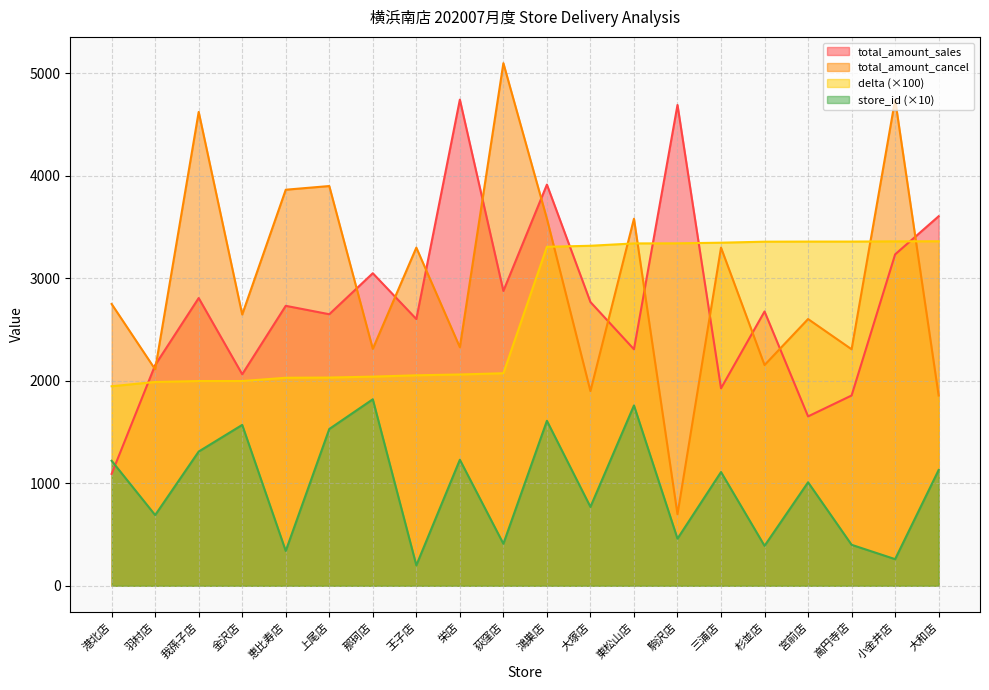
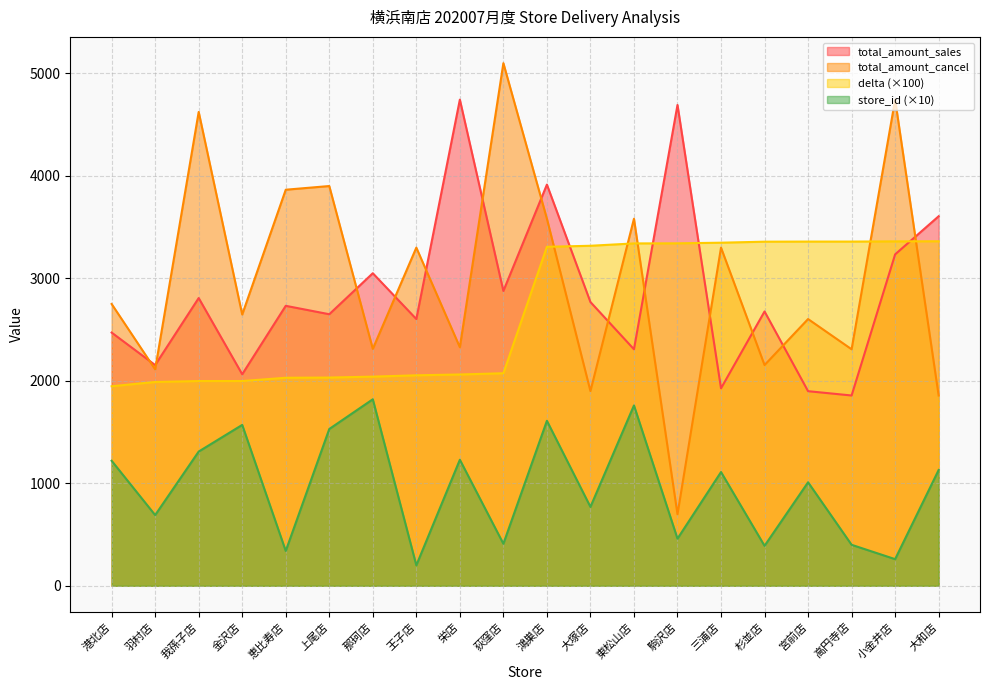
  {
    "total_amount_sales": {
-     "港北店": 1090,
+     "港北店": 2470,
      "羽村店": 2150,
      "我孫子店": 2810,
      "金沢店": 2060,
      "恵比寿店": 2730,
      "上尾店": 2650,
      "那珂店": 3050,
      "王子店": 2600,
      "栄店": 4740,
      "荻窪店": 2880,
      "鴻巣店": 3920,
      "大塚店": 2770,
      "東松山店": 2310,
      "駒沢店": 4690,
      "三浦店": 1930,
      "杉並店": 2680,
-     "宮前店": 1650,
+     "宮前店": 1900,
      "高円寺店": 1860,
      "小金井店": 3230,
      "大和店": 3610
    },
    "store_id (×10)": {
      "港北店": 1220,
      "羽村店": 690,
      "我孫子店": 1310,
      "金沢店": 1570,
      "恵比寿店": 340,
      "上尾店": 1530,
      "那珂店": 1820,
      "王子店": 200,
      "栄店": 1230,
      "荻窪店": 410,
      "鴻巣店": 1610,
      "大塚店": 770,
      "東松山店": 1760,
      "駒沢店": 460,
      "三浦店": 1110,
      "杉並店": 390,
      "宮前店": 1010,
      "高円寺店": 400,
      "小金井店": 260,
      "大和店": 1130
    }
  }
